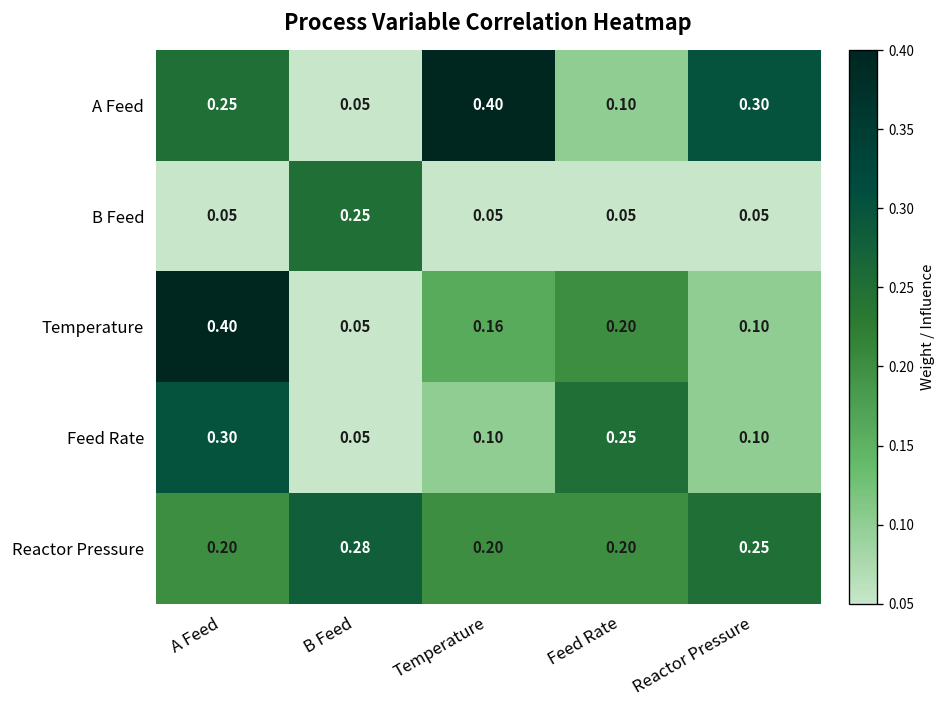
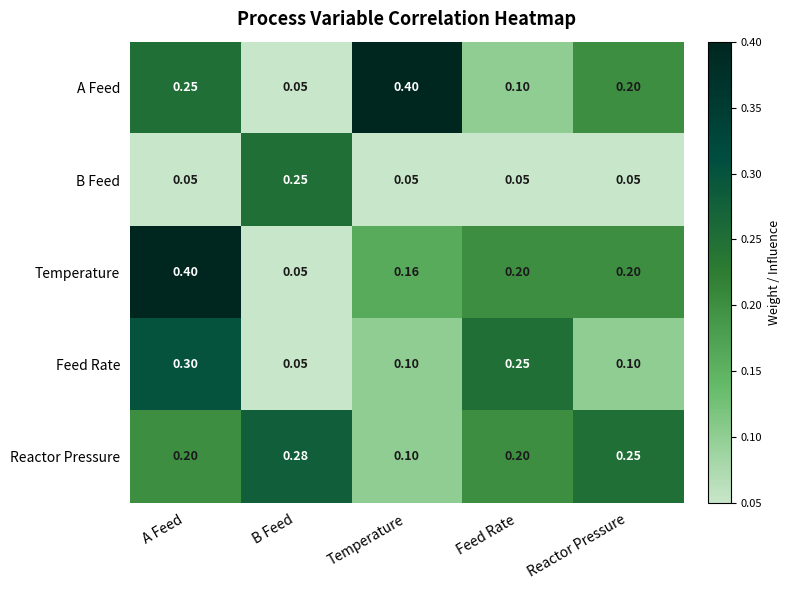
  {
    "A Feed": {
      "A Feed": 0.25,
      "B Feed": 0.05,
      "Temperature": 0.40,
      "Feed Rate": 0.10,
-     "Reactor Pressure": 0.30
+     "Reactor Pressure": 0.20
    },
    "B Feed": {
      "A Feed": 0.05,
      "B Feed": 0.25,
      "Temperature": 0.05,
      "Feed Rate": 0.05,
      "Reactor Pressure": 0.05
    },
    "Temperature": {
      "A Feed": 0.40,
      "B Feed": 0.05,
      "Temperature": 0.16,
      "Feed Rate": 0.20,
-     "Reactor Pressure": 0.10
+     "Reactor Pressure": 0.20
    },
    "Feed Rate": {
      "A Feed": 0.30,
      "B Feed": 0.05,
      "Temperature": 0.10,
      "Feed Rate": 0.25,
      "Reactor Pressure": 0.10
    },
    "Reactor Pressure": {
      "A Feed": 0.20,
      "B Feed": 0.28,
-     "Temperature": 0.20,
+     "Temperature": 0.10,
      "Feed Rate": 0.20,
      "Reactor Pressure": 0.25
    }
  }
